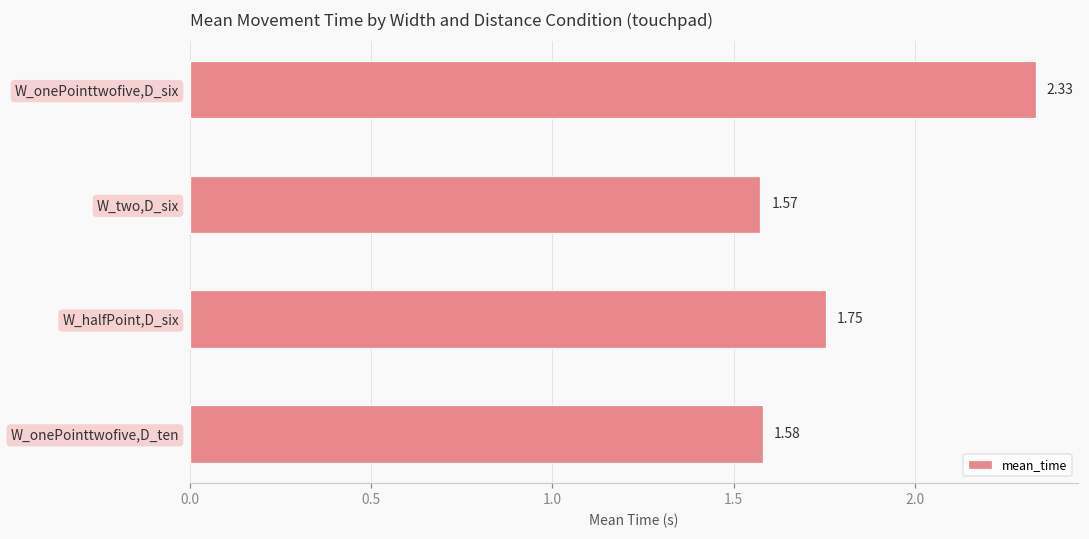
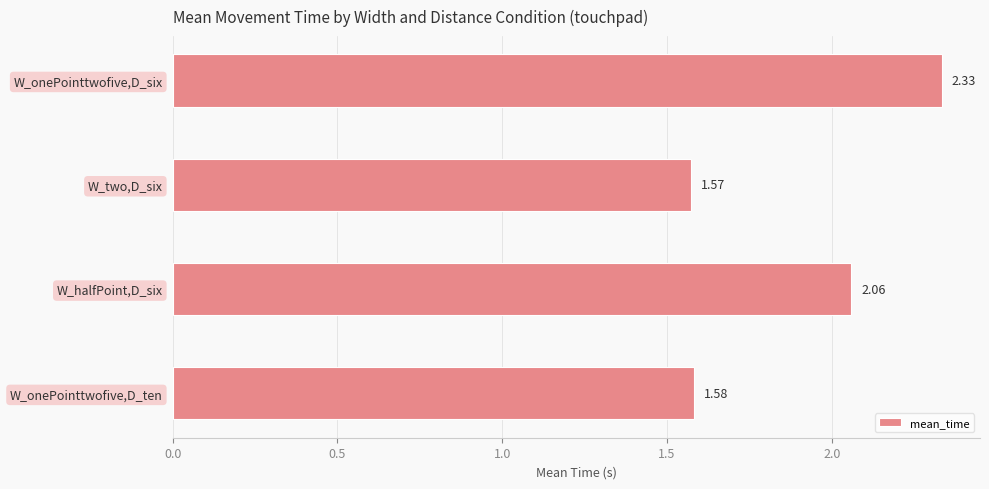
  {
    "W_onePointtwofive,D_six": 2.33,
    "W_two,D_six": 1.57,
-   "W_halfPoint,D_six": 1.75,
+   "W_halfPoint,D_six": 2.06,
    "W_onePointtwofive,D_ten": 1.58
  }
